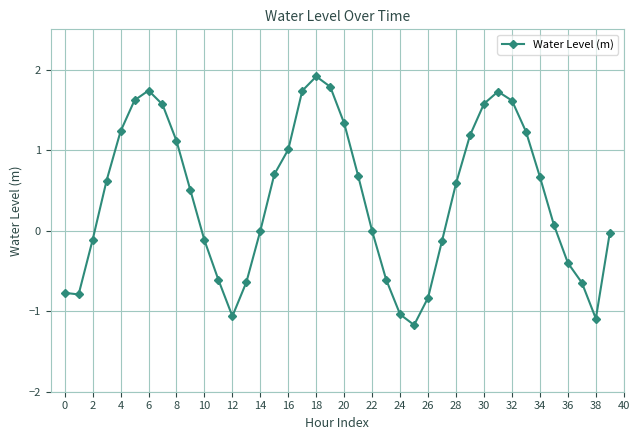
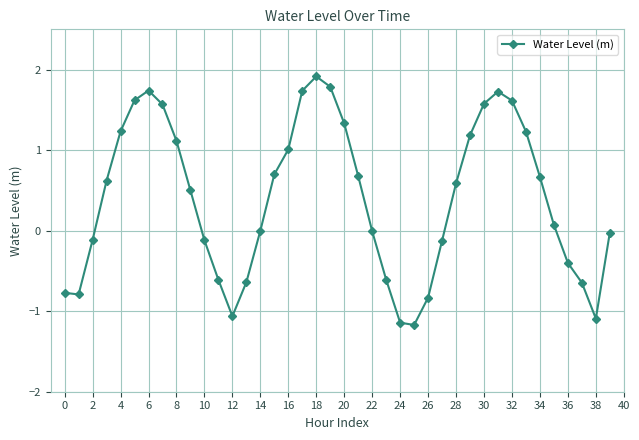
  {
    "0": -0.8,
    "2": -0.1,
    "4": 1.2,
    "6": 1.7,
    "8": 1.1,
    "10": -0.1,
    "12": -1.1,
    "14": 0.0,
    "16": 1.0,
    "18": 1.9,
    "20": 1.3,
    "22": 0.0,
-   "24": -1.0,
+   "24": -1.1,
    "26": -0.8,
    "28": 0.6,
    "30": 1.6,
    "32": 1.6,
    "34": 0.7,
    "36": -0.4,
    "38": -1.1
  }
